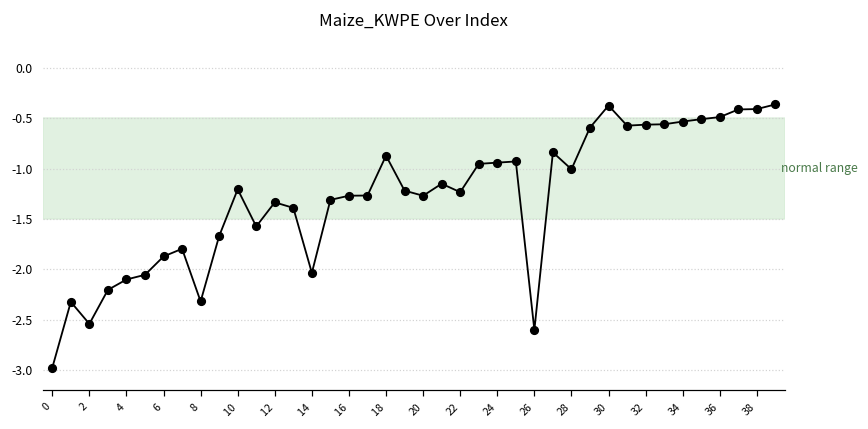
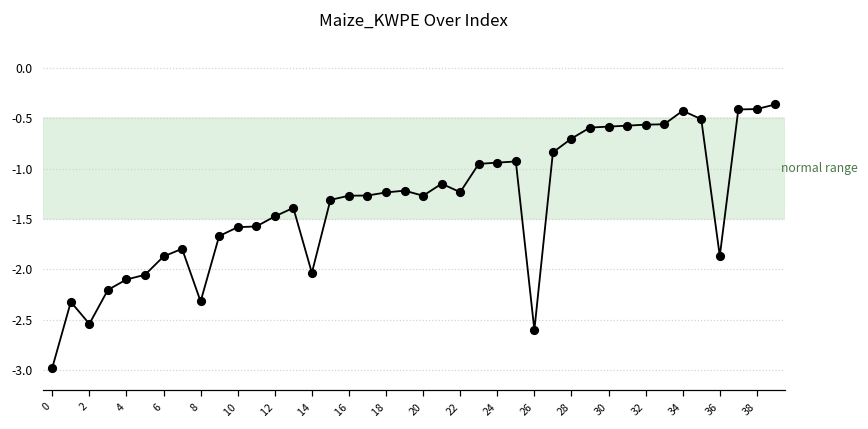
  {
    "0": -3.0,
    "2": -2.5,
    "4": -2.1,
    "6": -1.9,
    "8": -2.3,
-   "10": -1.2,
-   "12": -1.3,
+   "10": -1.6,
+   "12": -1.5,
    "14": -2.0,
    "16": -1.3,
-   "18": -0.9,
+   "18": -1.2,
    "20": -1.3,
    "22": -1.2,
    "24": -0.9,
    "26": -2.6,
-   "28": -1.0,
-   "30": -0.4,
+   "28": -0.7,
+   "30": -0.6,
    "32": -0.6,
-   "34": -0.5,
-   "36": -0.5,
+   "34": -0.4,
+   "36": -1.9,
    "38": -0.4
  }
